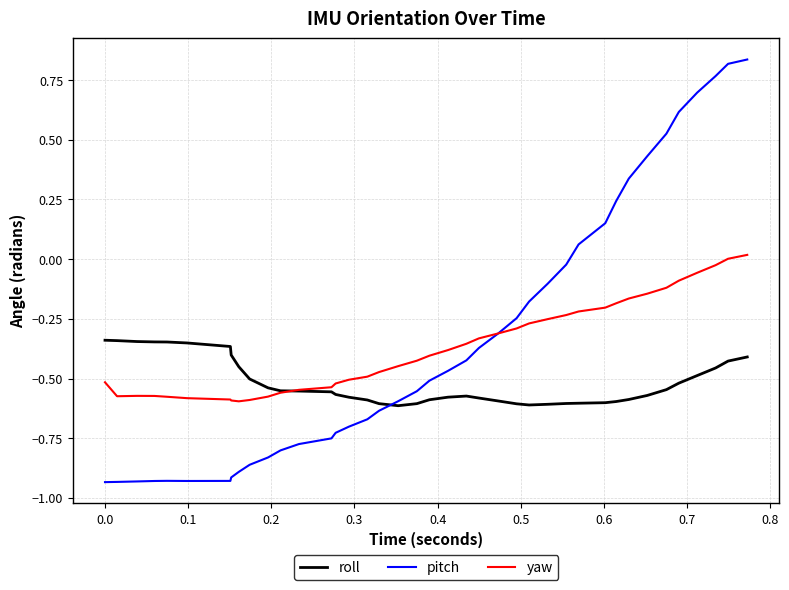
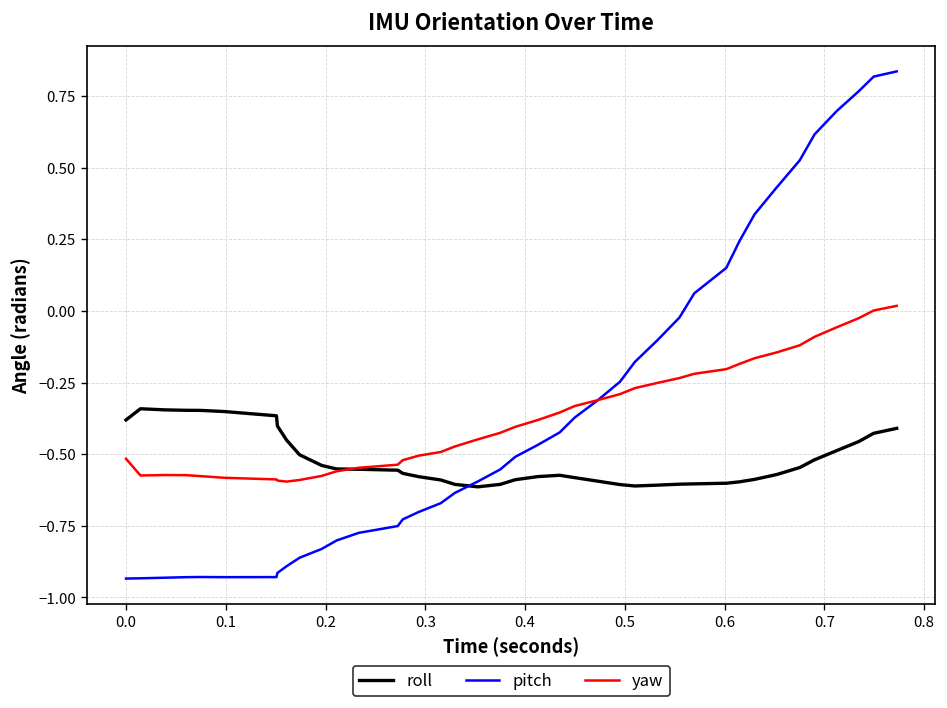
  {
    "roll": {
-     "0.0": -0.34
+     "0.0": -0.38
    },
    "pitch": {
      "0.0": -0.93
    },
    "yaw": {
      "0.0": -0.52
    }
  }
